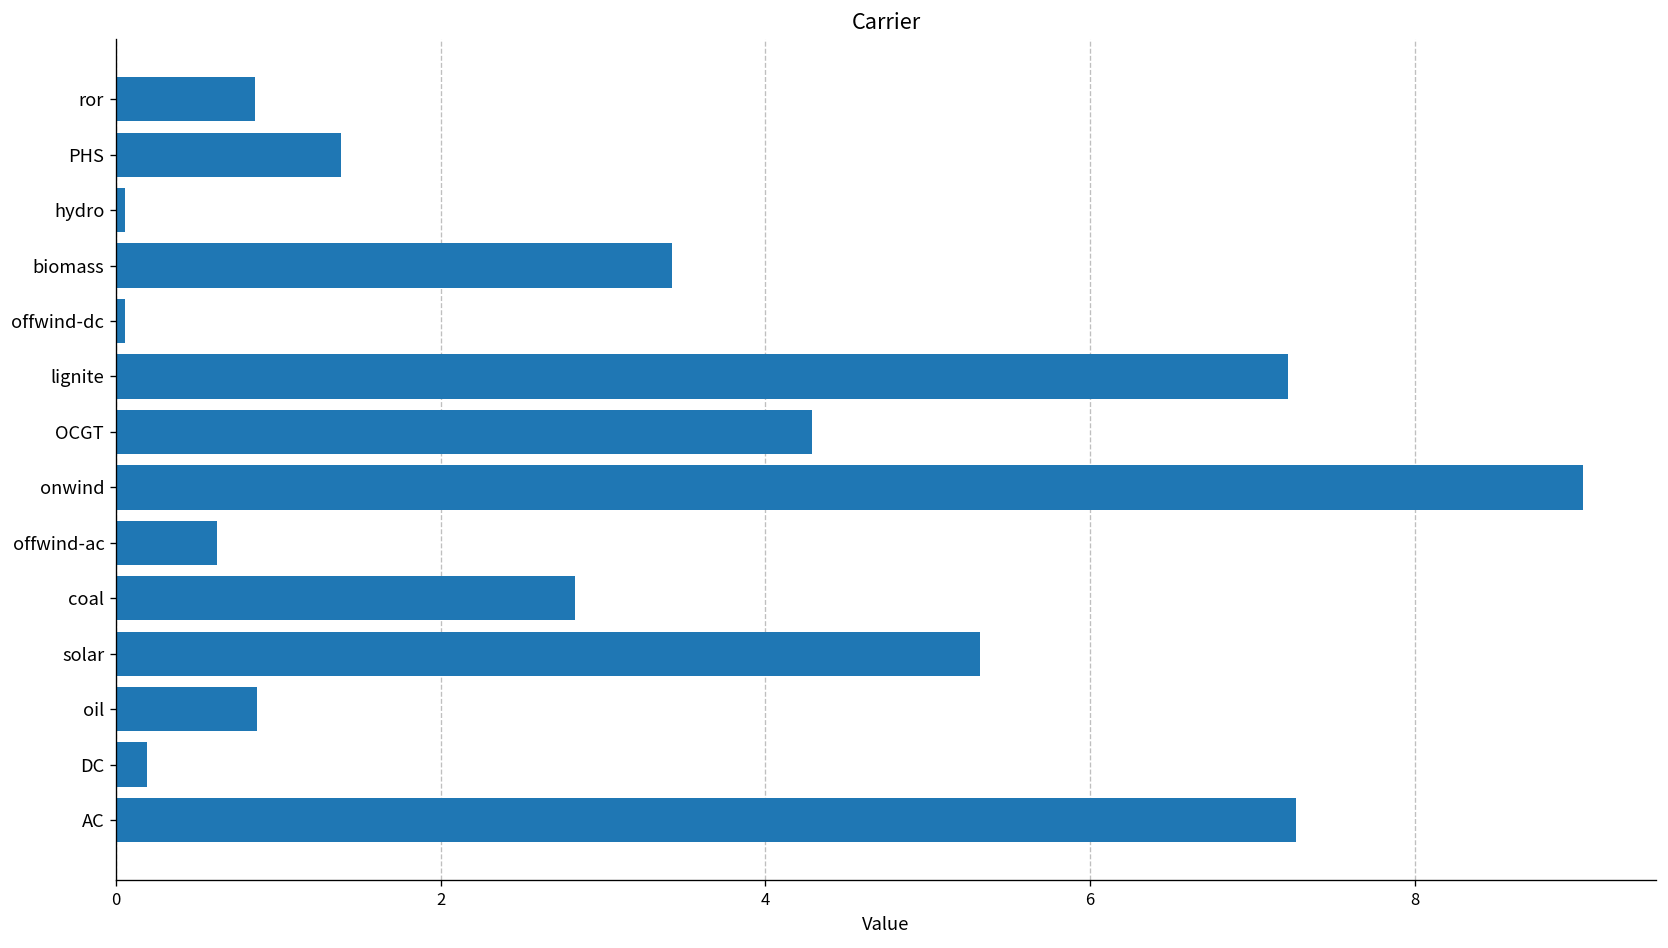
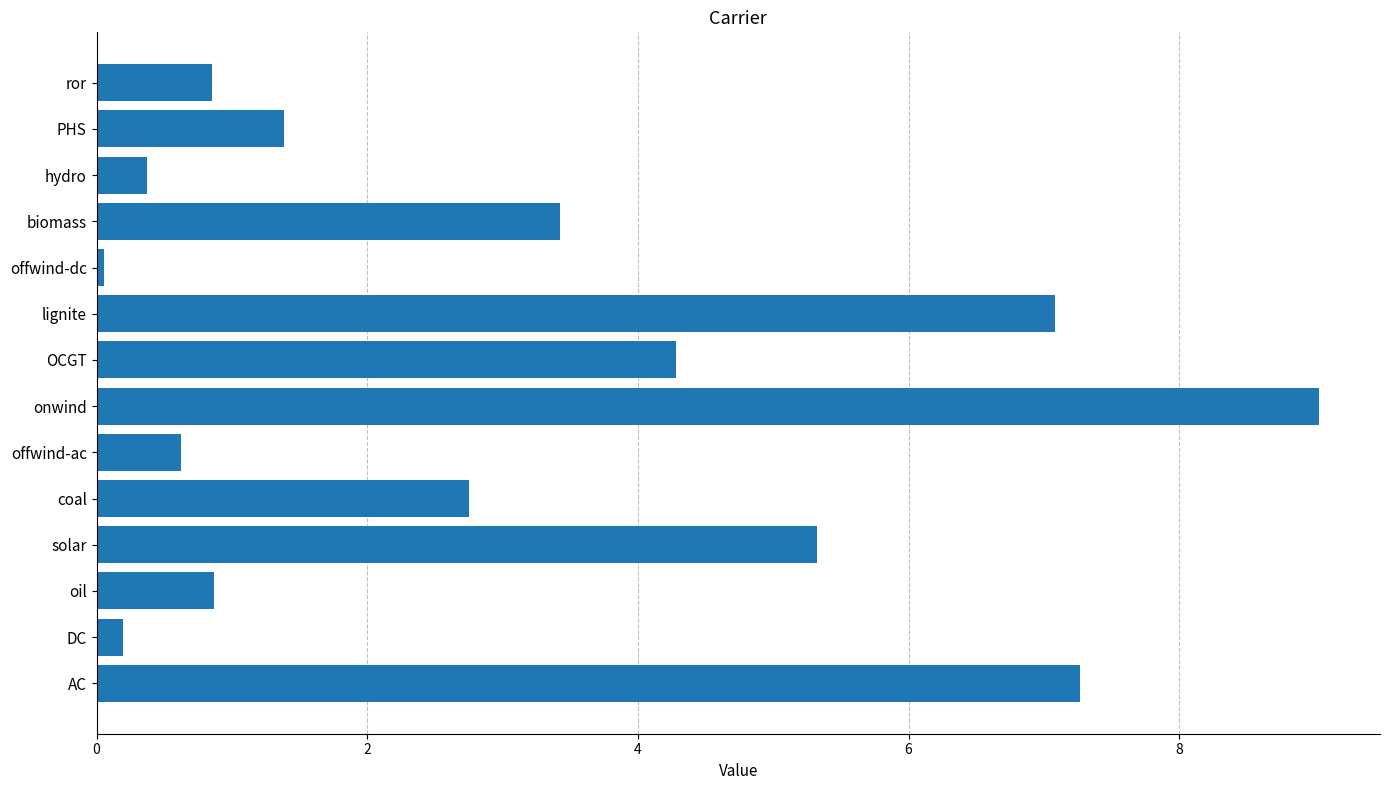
  {
    "ror": 0.86,
    "PHS": 1.39,
-   "hydro": 0.05,
+   "hydro": 0.37,
    "biomass": 3.43,
    "offwind-dc": 0.06,
-   "lignite": 7.22,
+   "lignite": 7.08,
    "OCGT": 4.28,
    "onwind": 9.03,
    "offwind-ac": 0.62,
-   "coal": 2.83,
+   "coal": 2.75,
    "solar": 5.32,
    "oil": 0.87,
    "DC": 0.19,
    "AC": 7.27
  }
